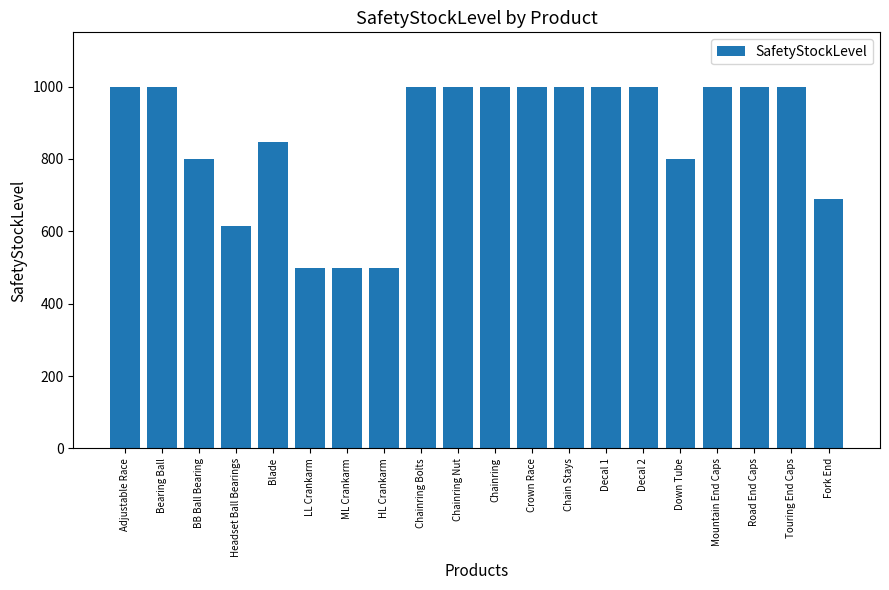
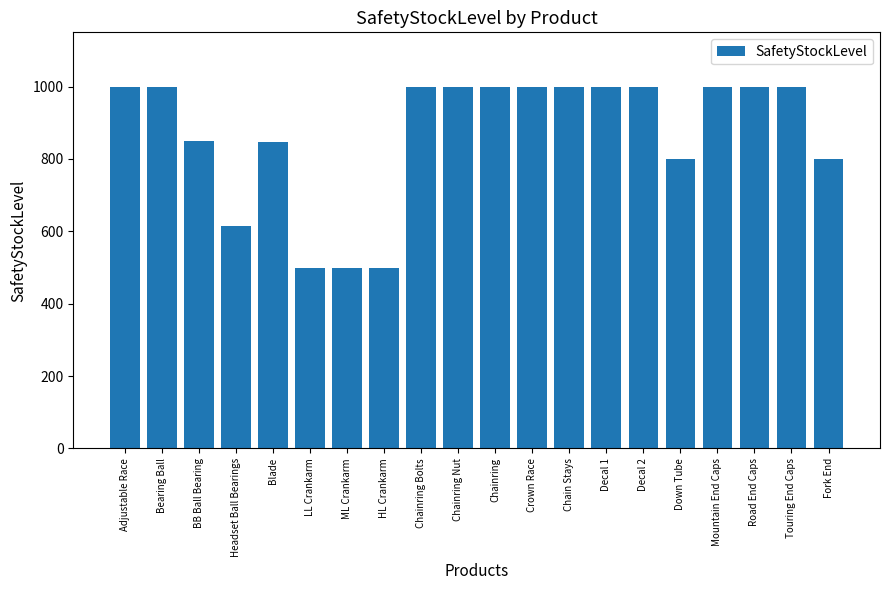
  {
    "Adjustable Race": 1000,
    "Bearing Ball": 1000,
-   "BB Ball Bearing": 800,
+   "BB Ball Bearing": 850,
    "Headset Ball Bearings": 610,
    "Blade": 850,
    "LL Crankarm": 500,
    "ML Crankarm": 500,
    "HL Crankarm": 500,
    "Chainring Bolts": 1000,
    "Chainring Nut": 1000,
    "Chainring": 1000,
    "Crown Race": 1000,
    "Chain Stays": 1000,
    "Decal 1": 1000,
    "Decal 2": 1000,
    "Down Tube": 800,
    "Mountain End Caps": 1000,
    "Road End Caps": 1000,
    "Touring End Caps": 1000,
-   "Fork End": 690
+   "Fork End": 800
  }
